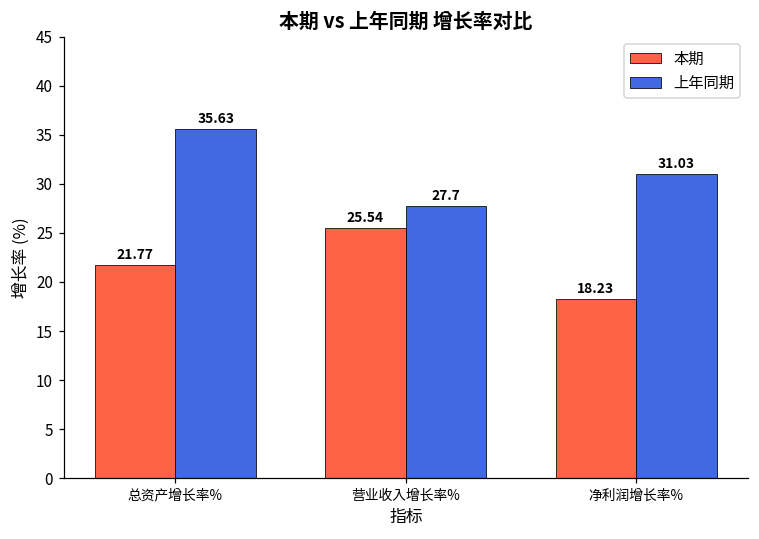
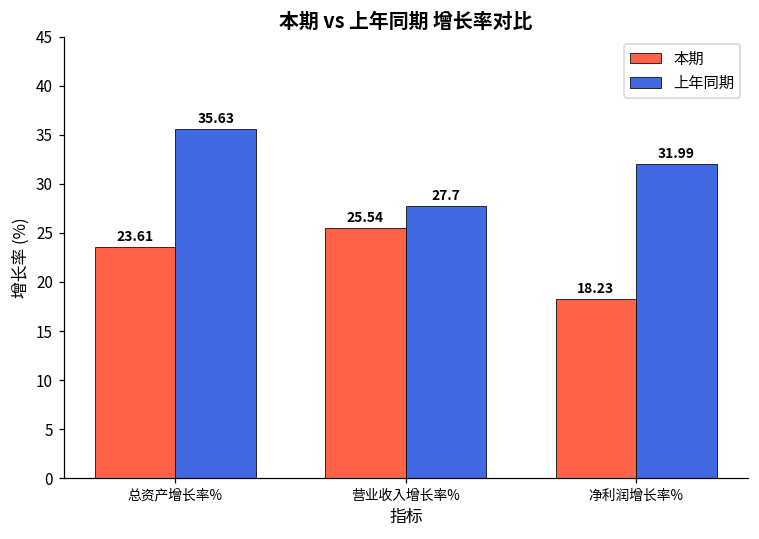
  {
    "本期": {
-     "总资产增长率%": 21.77,
+     "总资产增长率%": 23.61,
      "营业收入增长率%": 25.54,
      "净利润增长率%": 18.23
    },
    "上年同期": {
      "总资产增长率%": 35.63,
      "营业收入增长率%": 27.7,
-     "净利润增长率%": 31.03
+     "净利润增长率%": 31.99
    }
  }
